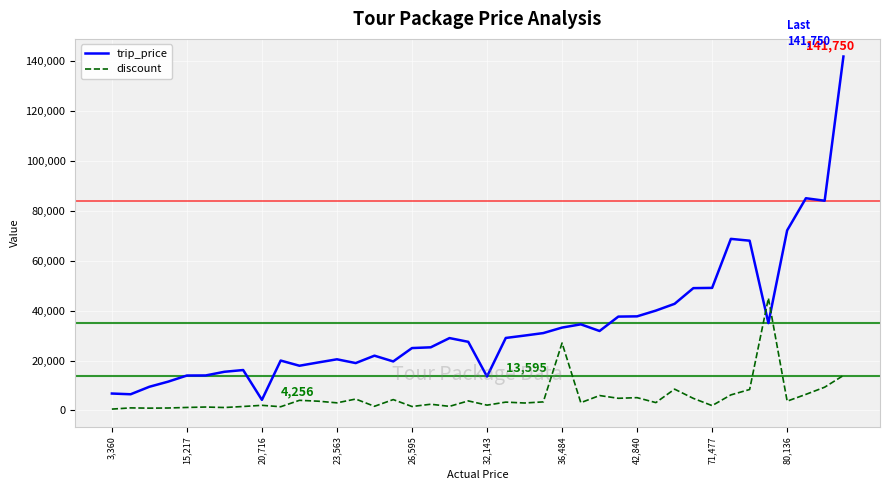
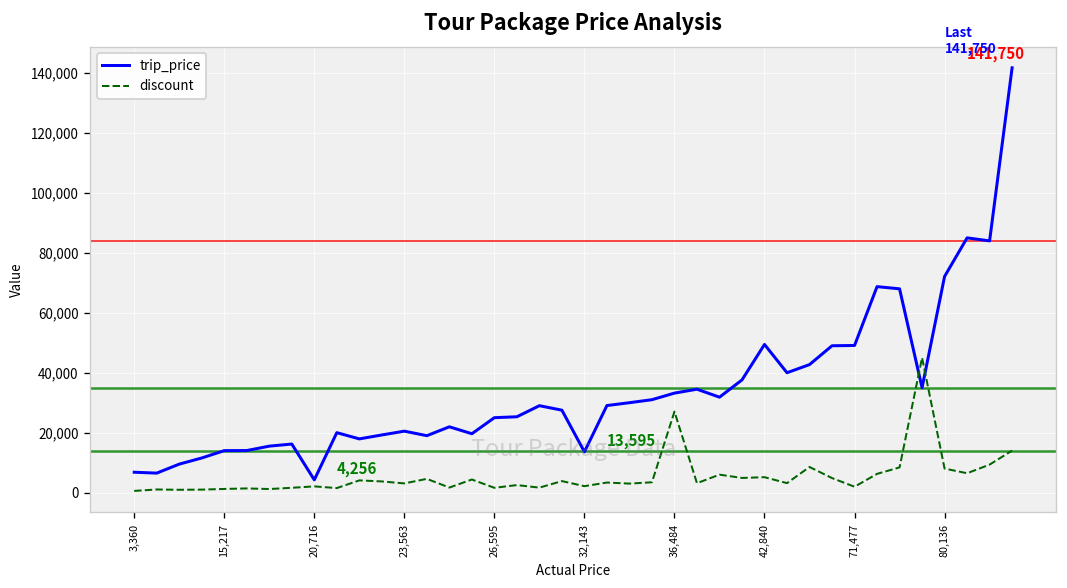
  {
    "trip_price": {
      "3,360": "7,000",
      "15,217": "14,000",
      "23,563": "21,000",
      "26,595": "25,000",
      "36,484": "33,000",
-     "42,840": "38,000",
+     "42,840": "49,000",
      "71,477": "49,000",
      "80,136": "72,000"
    },
    "discount": {
      "3,360": "1,000",
      "15,217": "1,000",
      "20,716": "2,000",
      "23,563": "3,000",
      "26,595": "2,000",
      "32,143": "2,000",
      "36,484": "27,000",
      "42,840": "5,000",
      "71,477": "2,000",
-     "80,136": "4,000"
+     "80,136": "8,000"
    }
  }
